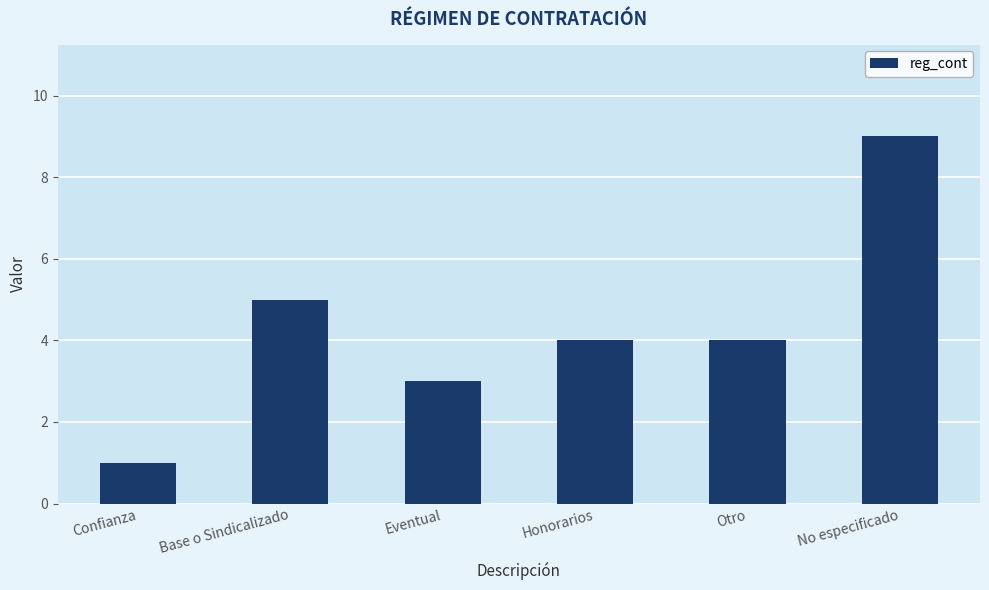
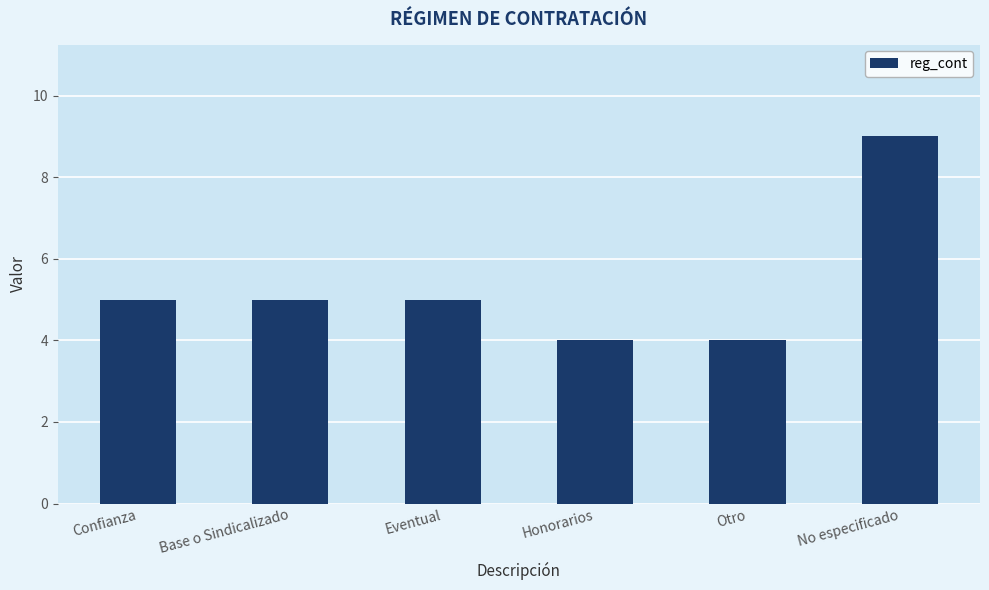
  {
-   "Confianza": 1,
+   "Confianza": 5,
    "Base o Sindicalizado": 5,
-   "Eventual": 3,
+   "Eventual": 5,
    "Honorarios": 4,
    "Otro": 4,
    "No especificado": 9
  }
